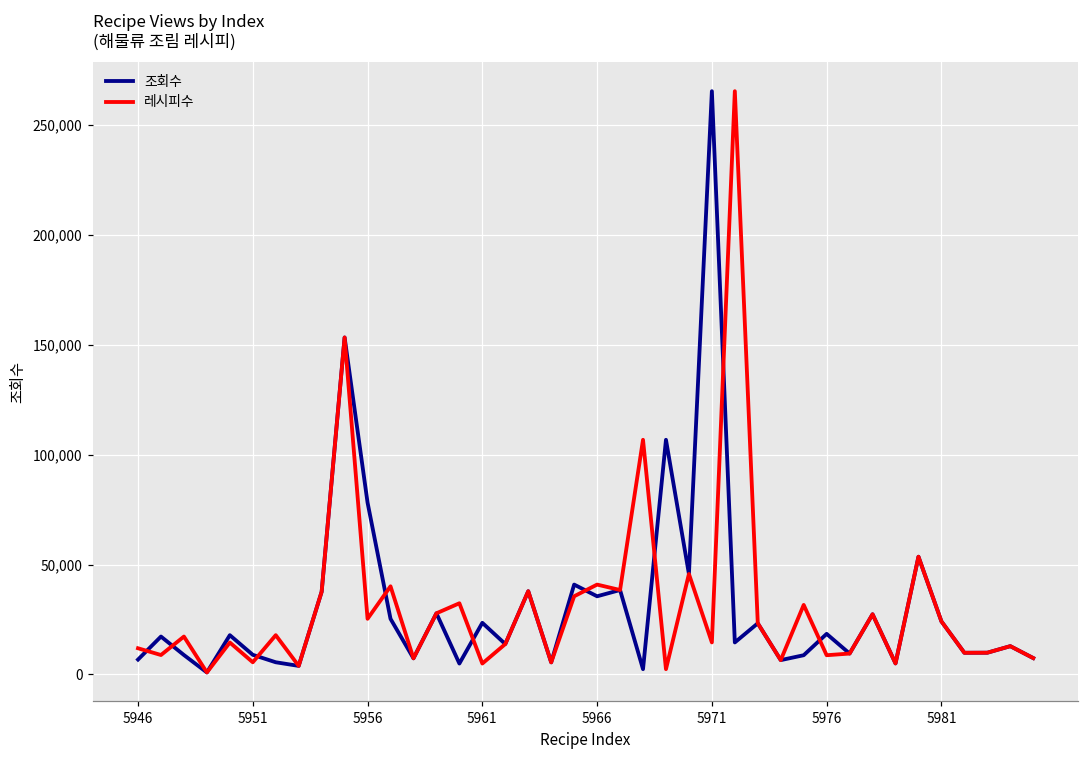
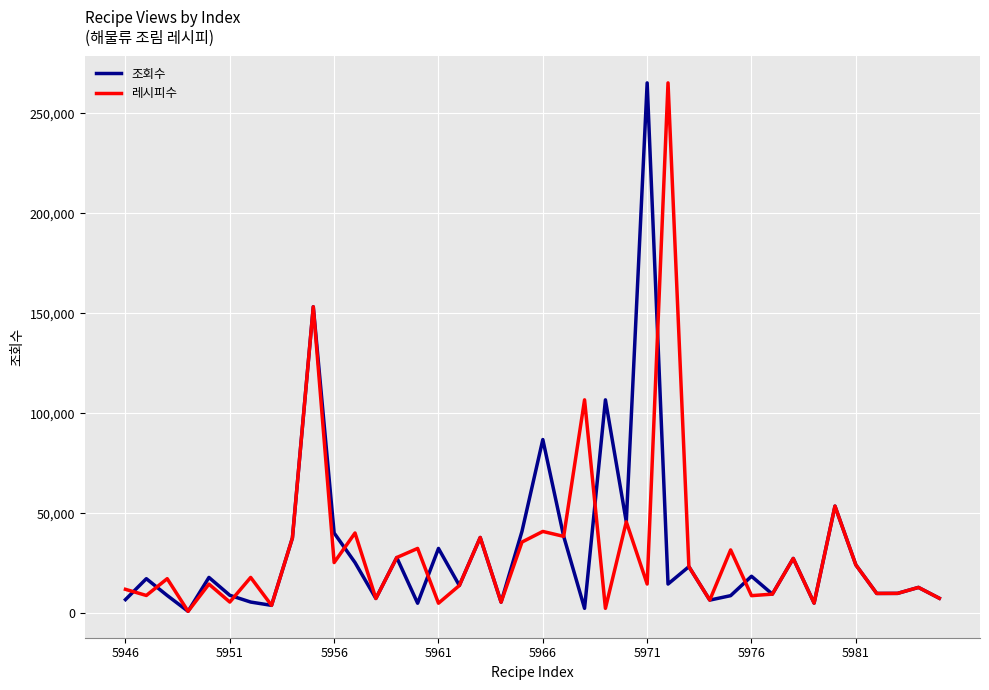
  {
    "조회수": {
      "5946": "7,000",
      "5951": "9,000",
-     "5956": "78,000",
-     "5961": "23,000",
-     "5966": "36,000",
+     "5956": "40,000",
+     "5961": "32,000",
+     "5966": "87,000",
      "5971": "265,000",
      "5976": "18,000"
    },
    "레시피수": {
      "5946": "12,000",
      "5951": "6,000",
      "5956": "25,000",
      "5961": "5,000",
      "5966": "41,000",
      "5971": "15,000",
      "5976": "9,000"
    }
  }
